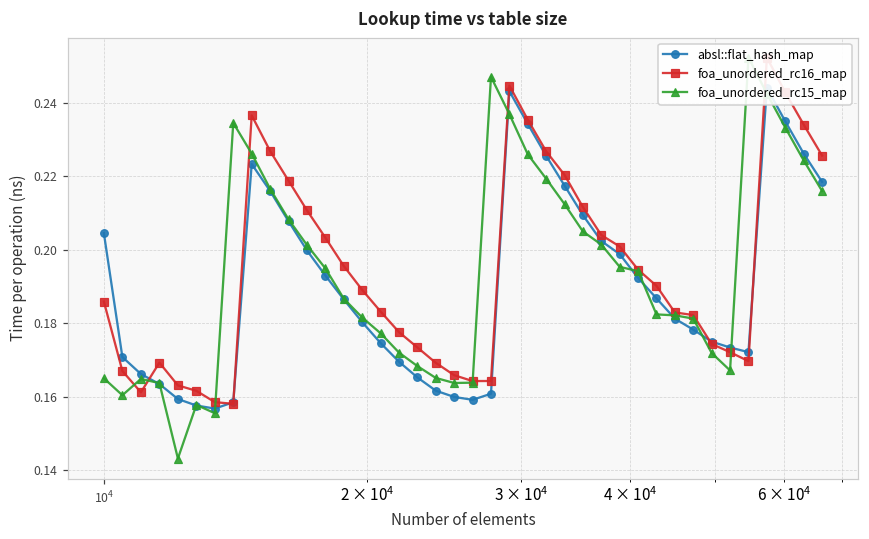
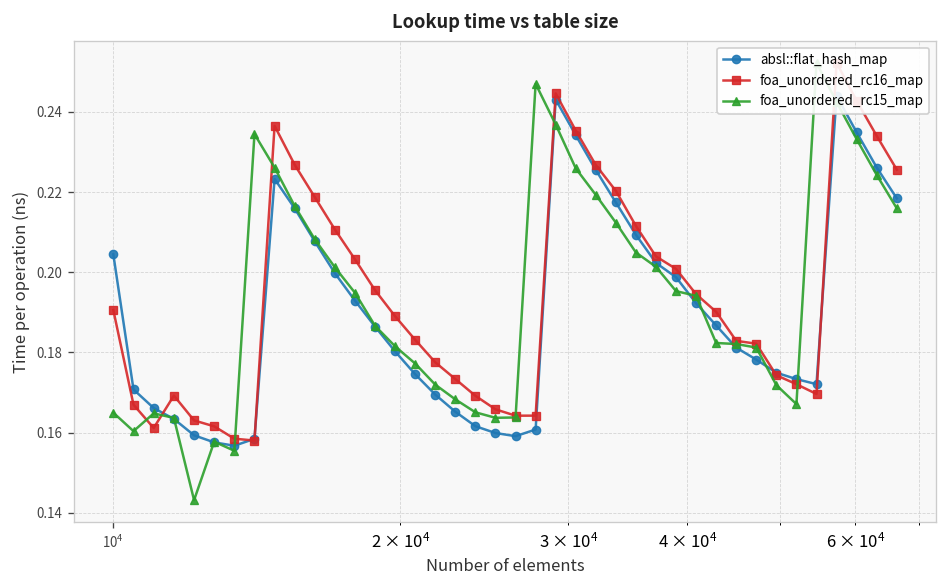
  {
    "absl::flat_hash_map": {
      "10^4": 0.204
    },
    "foa_unordered_rc16_map": {
-     "10^4": 0.186
+     "10^4": 0.191
    },
    "foa_unordered_rc15_map": {
      "10^4": 0.165
    }
  }
